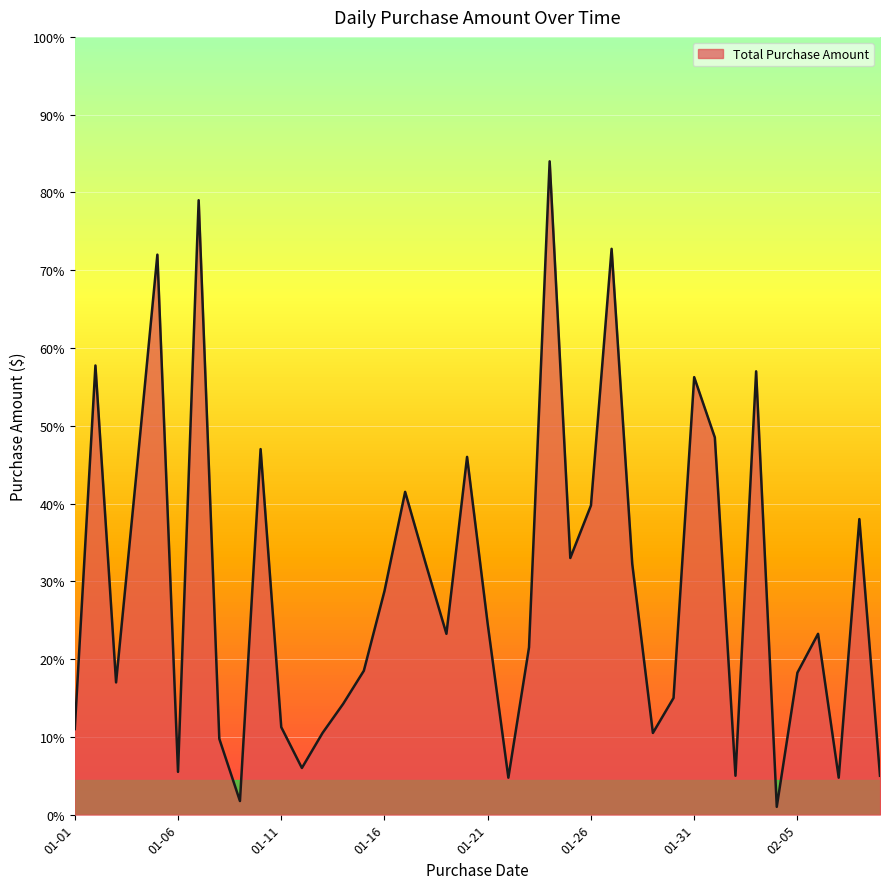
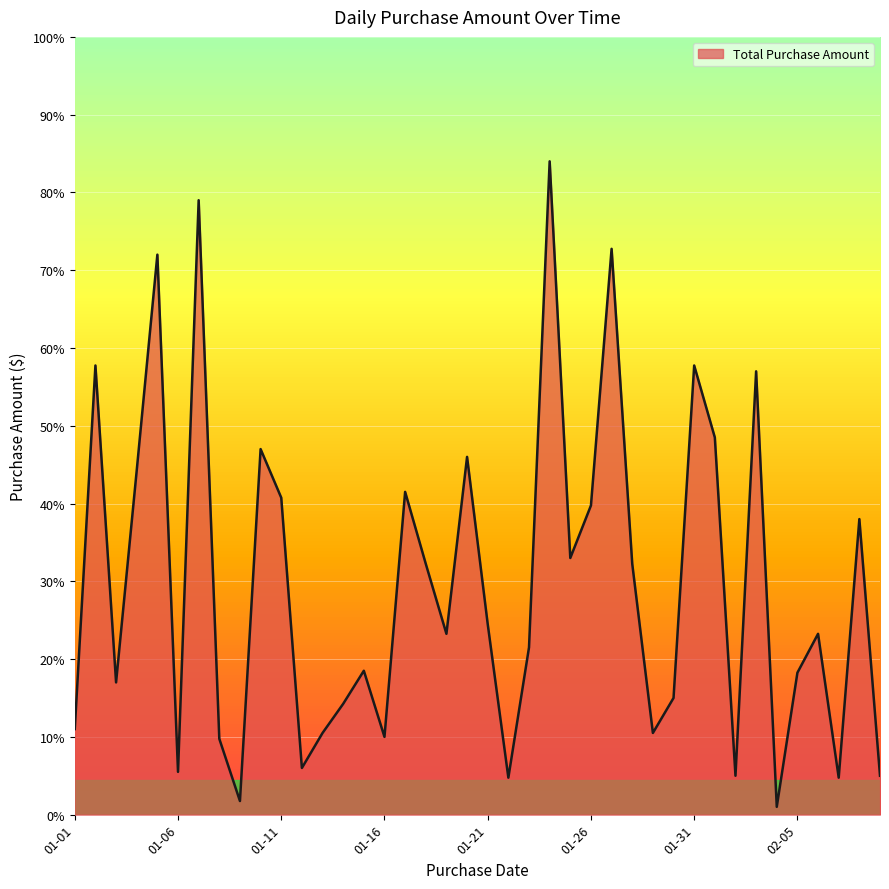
  {
    "01-01": "11%",
    "01-06": "6%",
-   "01-11": "11%",
-   "01-16": "29%",
+   "01-11": "41%",
+   "01-16": "10%",
    "01-21": "25%",
    "01-26": "40%",
-   "01-31": "56%",
+   "01-31": "58%",
    "02-05": "18%"
  }
